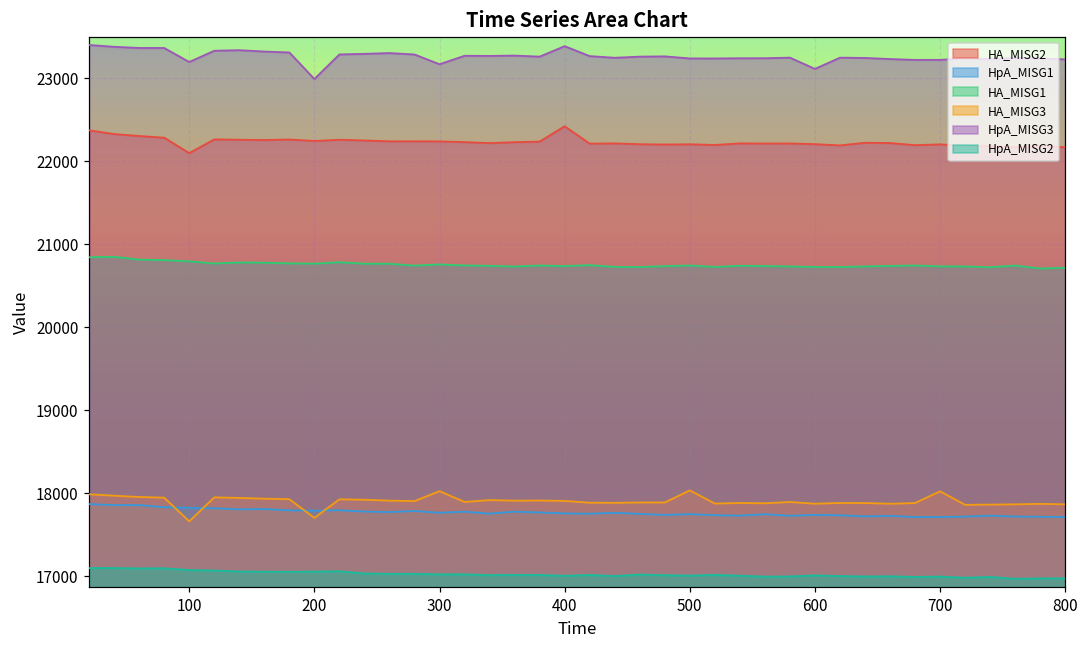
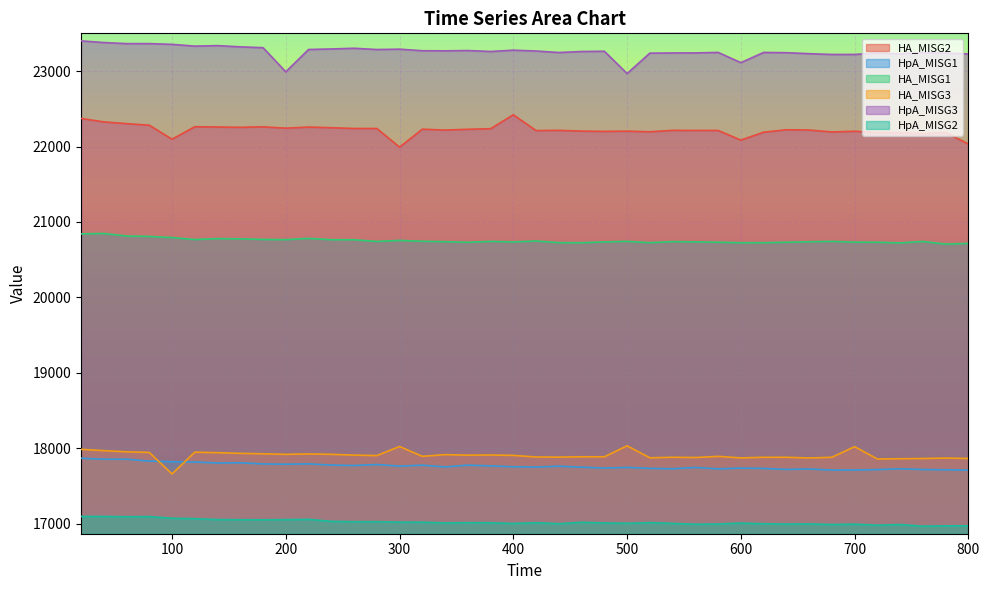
  {
    "HA_MISG2": {
      "100": 22100,
      "200": 22200,
-     "300": 22200,
+     "300": 22000,
      "400": 22400,
      "500": 22200,
-     "600": 22200,
+     "600": 22100,
      "700": 22200,
-     "800": 22200
+     "800": 22000
    },
    "HA_MISG3": {
      "100": 17700,
-     "200": 17700,
+     "200": 17900,
      "300": 18000,
      "400": 17900,
      "500": 18000,
      "600": 17900,
      "700": 18000,
      "800": 17900
    },
    "HpA_MISG3": {
-     "100": 23200,
+     "100": 23400,
      "200": 23000,
-     "300": 23200,
-     "400": 23400,
-     "500": 23200,
+     "300": 23300,
+     "400": 23300,
+     "500": 23000,
      "600": 23100,
      "700": 23200,
      "800": 23200
    }
  }
